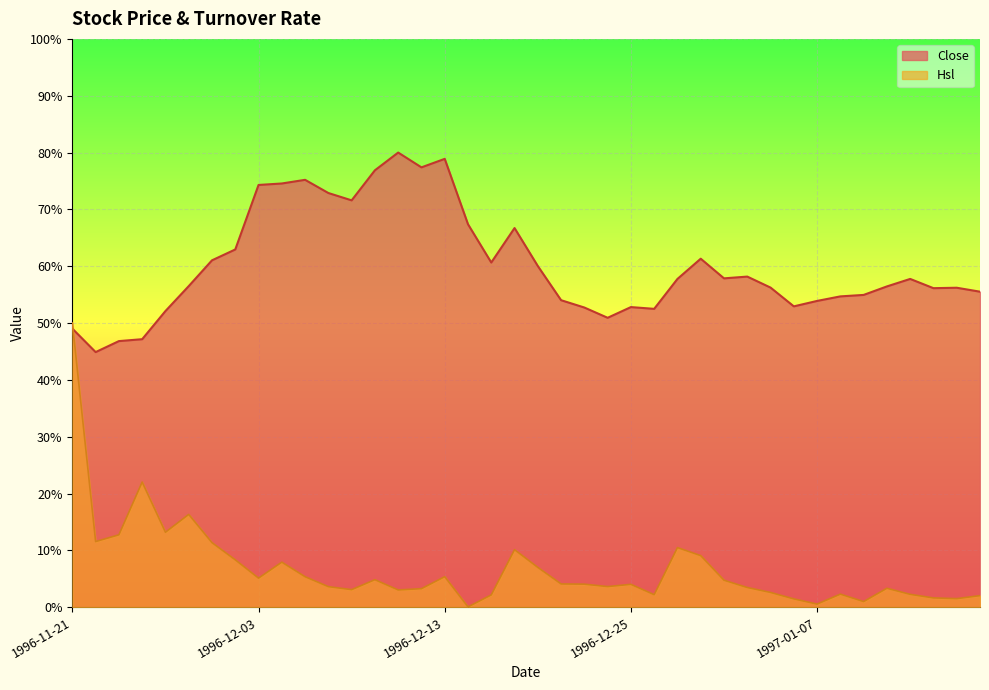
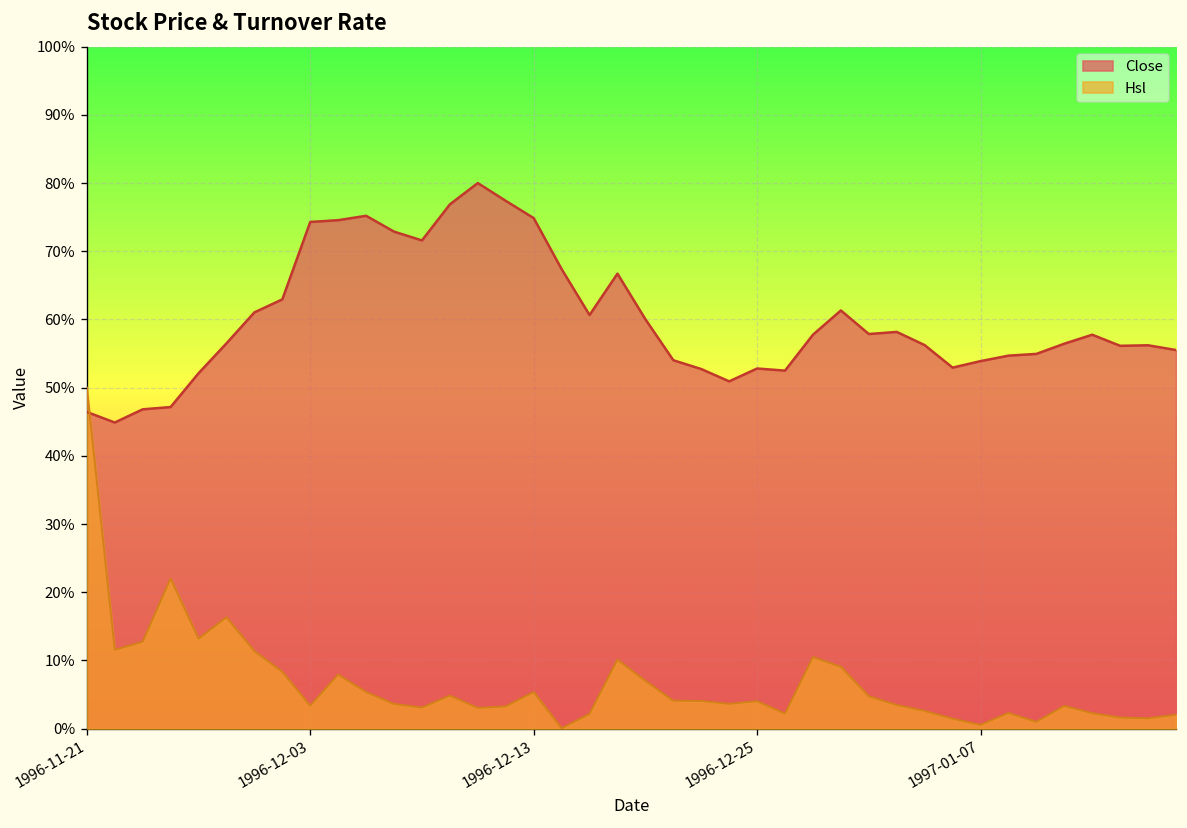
  {
    "Close": {
-     "1996-11-21": "49%",
+     "1996-11-21": "46%",
      "1996-12-03": "74%",
-     "1996-12-13": "79%",
+     "1996-12-13": "75%",
      "1996-12-25": "53%",
      "1997-01-07": "54%"
    },
    "Hsl": {
      "1996-11-21": "50%",
-     "1996-12-03": "5%",
+     "1996-12-03": "3%",
      "1996-12-13": "5%",
      "1996-12-25": "4%",
      "1997-01-07": "1%"
    }
  }
